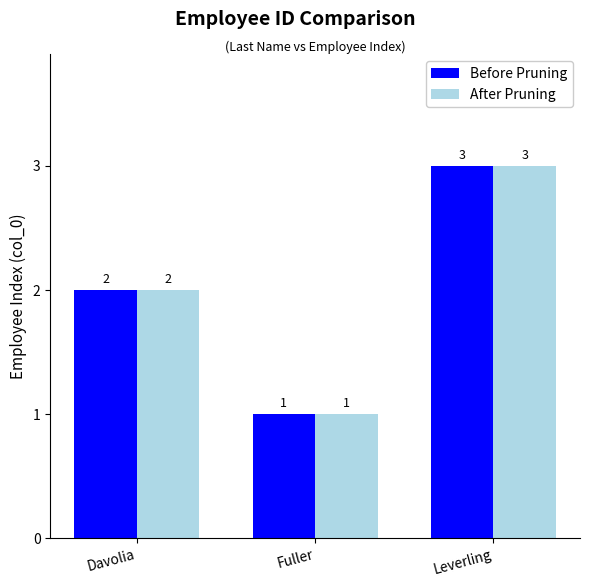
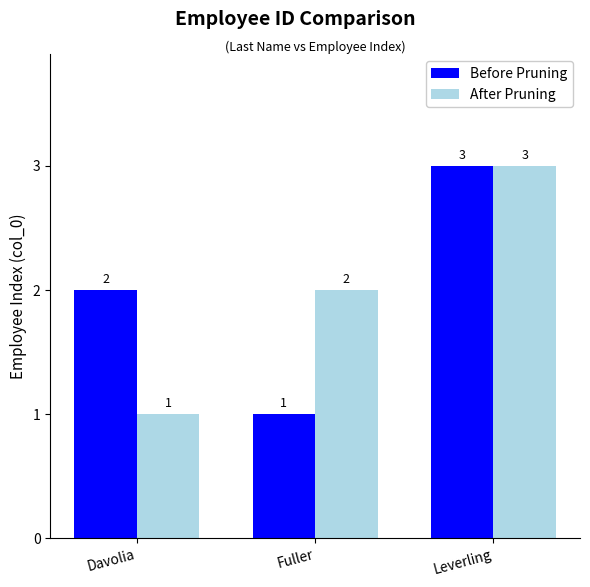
  {
    "Before Pruning": {
      "Davolia": 2,
      "Fuller": 1,
      "Leverling": 3
    },
    "After Pruning": {
-     "Davolia": 2,
-     "Fuller": 1,
+     "Davolia": 1,
+     "Fuller": 2,
      "Leverling": 3
    }
  }
